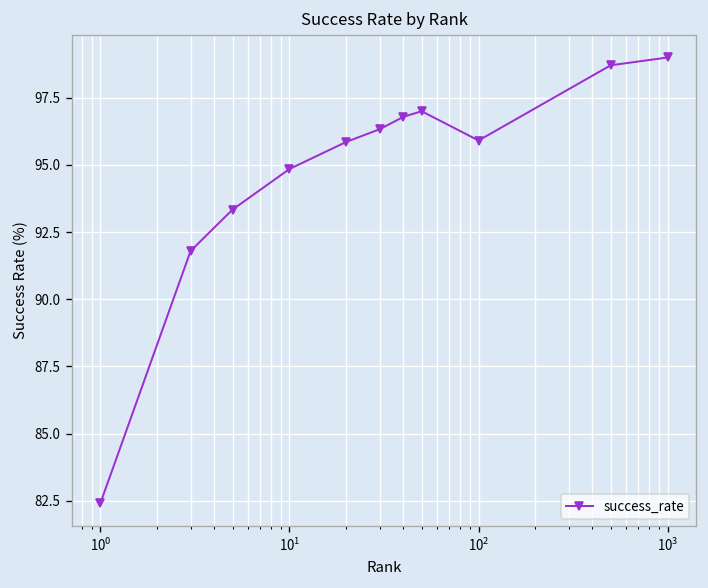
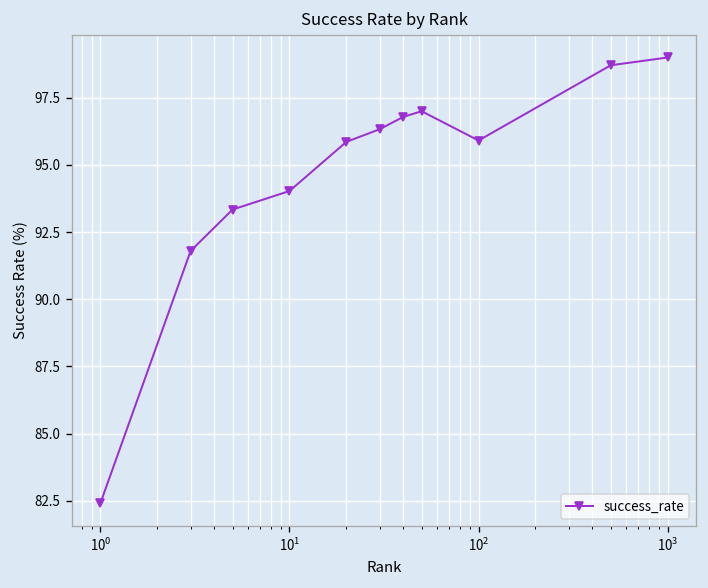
  {
    "10^0": 82.4,
-   "10^1": 94.9,
+   "10^1": 94.0,
    "10^2": 95.9,
    "10^3": 99.0
  }
